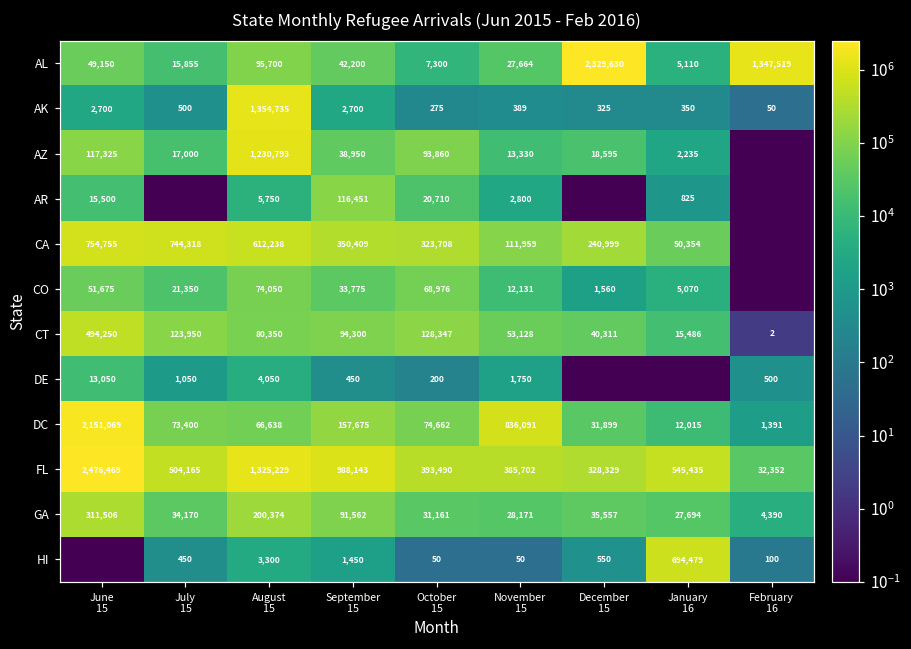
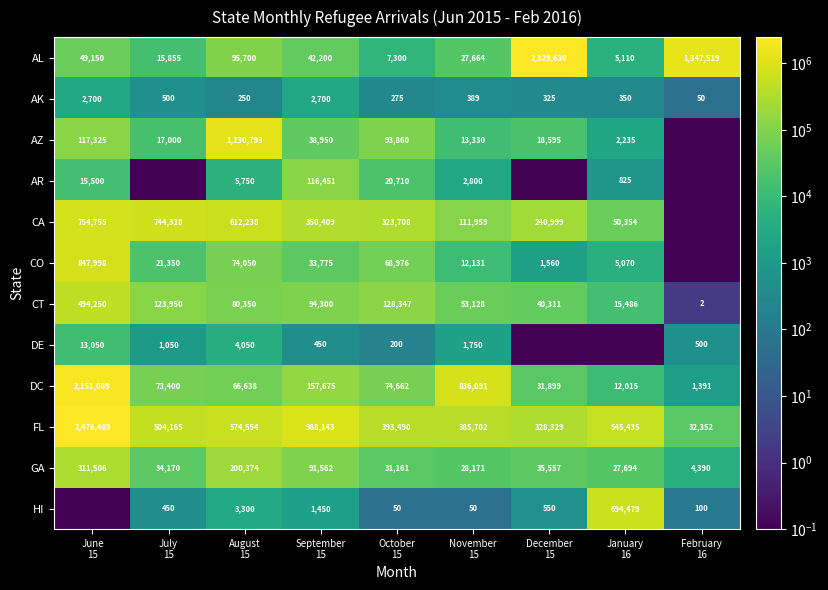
  {
    "AL": {
      "June 15": "49,150",
      "July 15": "15,855",
      "August 15": "95,700",
      "September 15": "42,200",
      "October 15": "7,300",
      "November 15": "27,664",
      "December 15": "2,329,630",
      "January 16": "5,110",
      "February 16": "1,347,519"
    },
    "AK": {
      "June 15": "2,700",
      "July 15": "500",
-     "August 15": "1,354,735",
+     "August 15": "250",
      "September 15": "2,700",
      "October 15": "275",
      "November 15": "389",
      "December 15": "325",
      "January 16": "350",
      "February 16": "50"
    },
    "AZ": {
      "June 15": "117,325",
      "July 15": "17,000",
      "August 15": "1,230,793",
      "September 15": "38,950",
      "October 15": "93,860",
      "November 15": "13,330",
      "December 15": "18,595",
      "January 16": "2,235"
    },
    "AR": {
      "June 15": "15,500",
      "August 15": "5,750",
      "September 15": "116,451",
      "October 15": "20,710",
      "November 15": "2,800",
      "January 16": "825"
    },
    "CA": {
      "June 15": "754,755",
      "July 15": "744,318",
      "August 15": "612,238",
      "September 15": "350,409",
      "October 15": "323,708",
      "November 15": "111,959",
      "December 15": "240,999",
      "January 16": "50,354"
    },
    "CO": {
-     "June 15": "51,675",
+     "June 15": "847,998",
      "July 15": "21,350",
      "August 15": "74,050",
      "September 15": "33,775",
      "October 15": "68,976",
      "November 15": "12,131",
      "December 15": "1,560",
      "January 16": "5,070"
    },
    "CT": {
      "June 15": "494,250",
      "July 15": "123,950",
      "August 15": "80,350",
      "September 15": "94,300",
      "October 15": "128,347",
      "November 15": "53,128",
      "December 15": "40,311",
      "January 16": "15,486",
      "February 16": "2"
    },
    "DE": {
      "June 15": "13,050",
      "July 15": "1,050",
      "August 15": "4,050",
      "September 15": "450",
      "October 15": "200",
      "November 15": "1,750",
      "February 16": "500"
    },
    "DC": {
      "June 15": "2,151,069",
      "July 15": "73,400",
      "August 15": "66,638",
      "September 15": "157,675",
      "October 15": "74,662",
      "November 15": "836,091",
      "December 15": "31,899",
      "January 16": "12,015",
      "February 16": "1,391"
    },
    "FL": {
      "June 15": "2,476,469",
      "July 15": "504,165",
-     "August 15": "1,325,229",
+     "August 15": "574,554",
      "September 15": "988,143",
      "October 15": "393,490",
      "November 15": "385,702",
      "December 15": "328,329",
      "January 16": "545,435",
      "February 16": "32,352"
    },
    "GA": {
      "June 15": "311,506",
      "July 15": "34,170",
      "August 15": "200,374",
      "September 15": "91,562",
      "October 15": "31,161",
      "November 15": "28,171",
      "December 15": "35,557",
      "January 16": "27,694",
      "February 16": "4,390"
    },
    "HI": {
      "July 15": "450",
      "August 15": "3,300",
      "September 15": "1,450",
      "October 15": "50",
      "November 15": "50",
      "December 15": "550",
      "January 16": "694,479",
      "February 16": "100"
    }
  }
